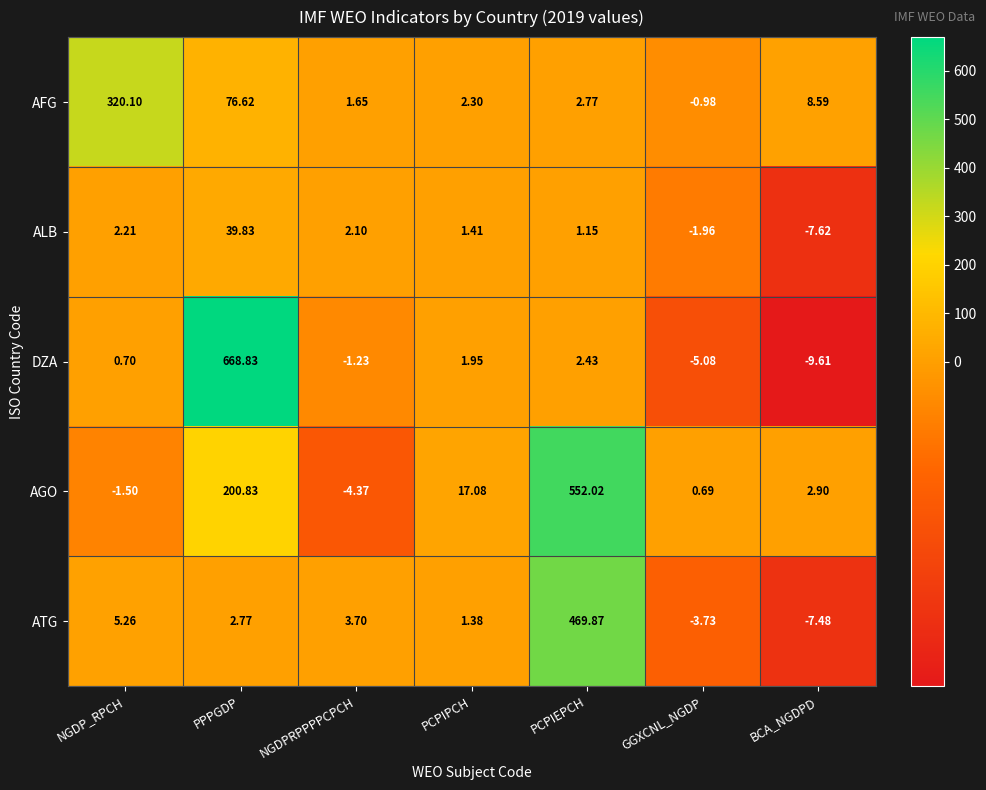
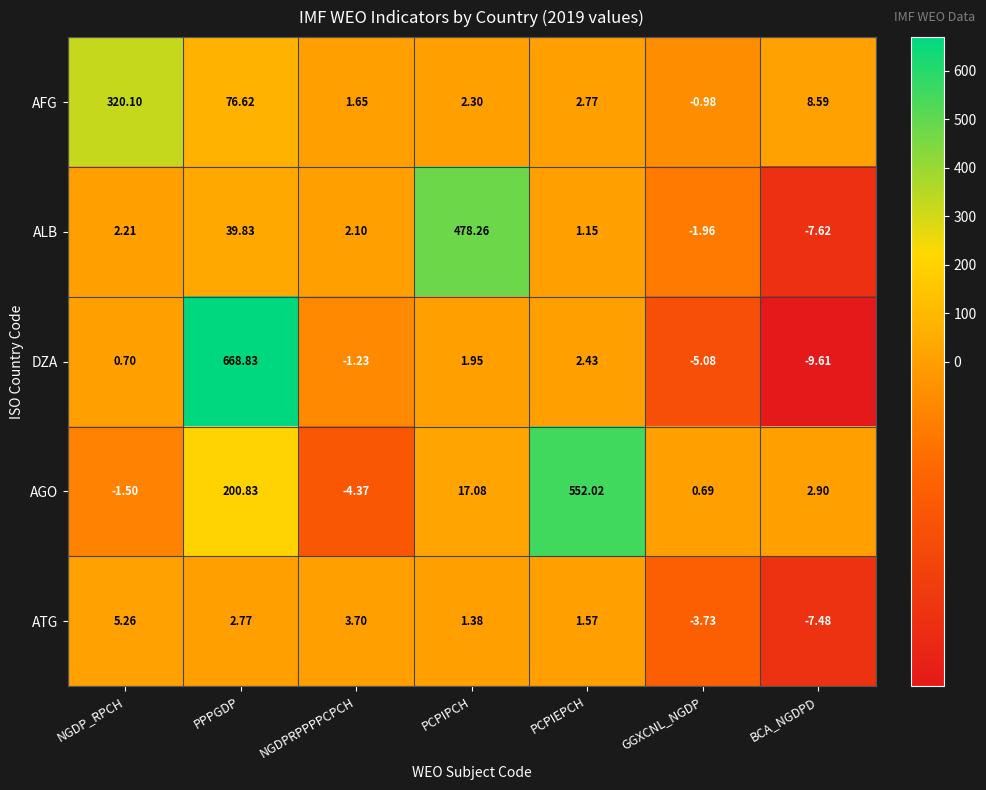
  {
    "AFG": {
      "NGDP_RPCH": 320.10,
      "PPPGDP": 76.62,
      "NGDPRPPPPCPCH": 1.65,
      "PCPIPCH": 2.30,
      "PCPIEPCH": 2.77,
      "GGXCNL_NGDP": -0.98,
      "BCA_NGDPD": 8.59
    },
    "ALB": {
      "NGDP_RPCH": 2.21,
      "PPPGDP": 39.83,
      "NGDPRPPPPCPCH": 2.10,
-     "PCPIPCH": 1.41,
+     "PCPIPCH": 478.26,
      "PCPIEPCH": 1.15,
      "GGXCNL_NGDP": -1.96,
      "BCA_NGDPD": -7.62
    },
    "DZA": {
      "NGDP_RPCH": 0.70,
      "PPPGDP": 668.83,
      "NGDPRPPPPCPCH": -1.23,
      "PCPIPCH": 1.95,
      "PCPIEPCH": 2.43,
      "GGXCNL_NGDP": -5.08,
      "BCA_NGDPD": -9.61
    },
    "AGO": {
      "NGDP_RPCH": -1.50,
      "PPPGDP": 200.83,
      "NGDPRPPPPCPCH": -4.37,
      "PCPIPCH": 17.08,
      "PCPIEPCH": 552.02,
      "GGXCNL_NGDP": 0.69,
      "BCA_NGDPD": 2.90
    },
    "ATG": {
      "NGDP_RPCH": 5.26,
      "PPPGDP": 2.77,
      "NGDPRPPPPCPCH": 3.70,
      "PCPIPCH": 1.38,
-     "PCPIEPCH": 469.87,
+     "PCPIEPCH": 1.57,
      "GGXCNL_NGDP": -3.73,
      "BCA_NGDPD": -7.48
    }
  }
